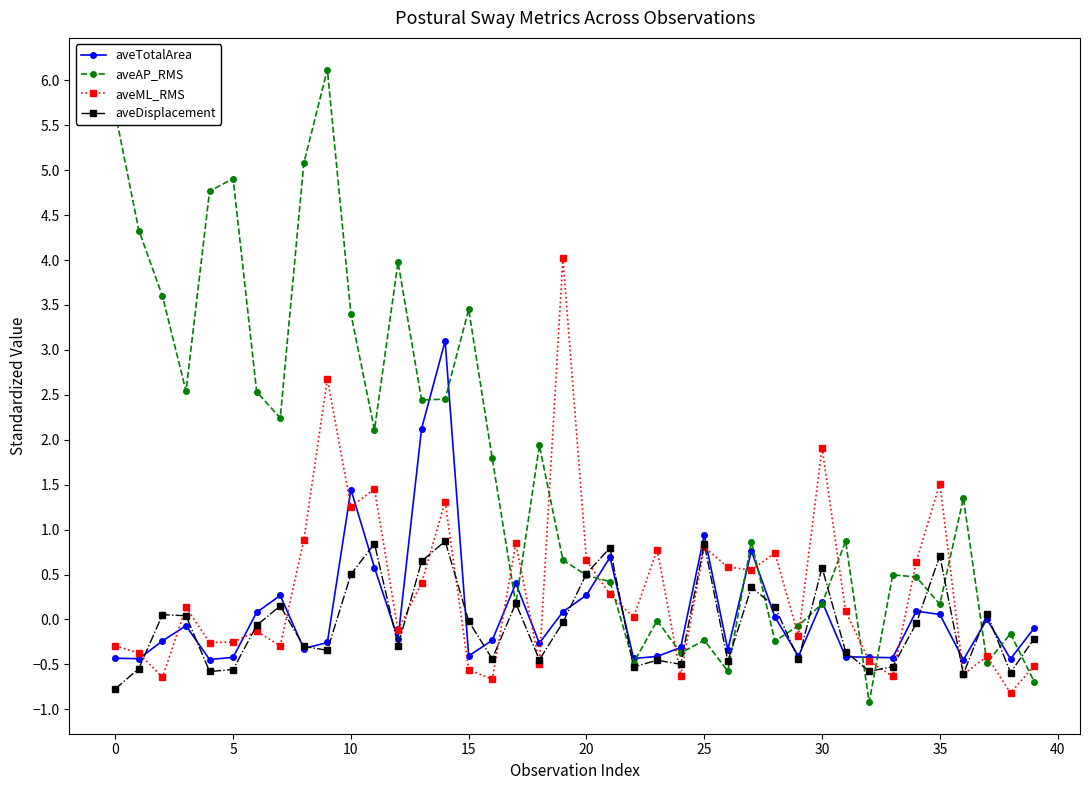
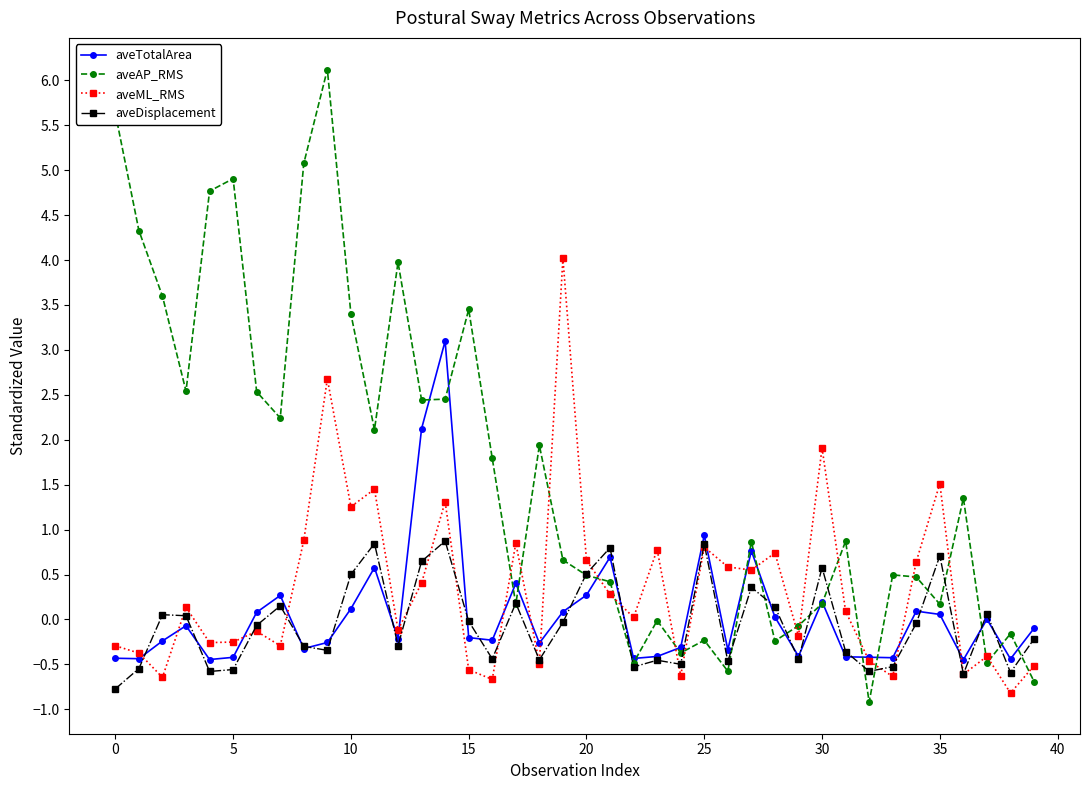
  {
    "aveTotalArea": {
      "0": -0.4,
      "5": -0.4,
-     "10": 1.4,
-     "15": -0.4,
+     "10": 0.1,
+     "15": -0.2,
      "20": 0.3,
      "25": 0.9,
      "35": 0.1
    },
    "aveAP_RMS": {
      "5": 4.9,
      "10": 3.4,
      "15": 3.4,
      "25": -0.2,
      "35": 0.2
    },
    "aveML_RMS": {
      "0": -0.3,
      "5": -0.3,
      "10": 1.3,
      "15": -0.6,
      "20": 0.7,
      "25": 0.8,
      "30": 1.9,
      "35": 1.5
    },
    "aveDisplacement": {
      "0": -0.8,
      "5": -0.6,
      "10": 0.5,
      "15": 0.0,
      "25": 0.8,
      "30": 0.6,
      "35": 0.7
    }
  }
